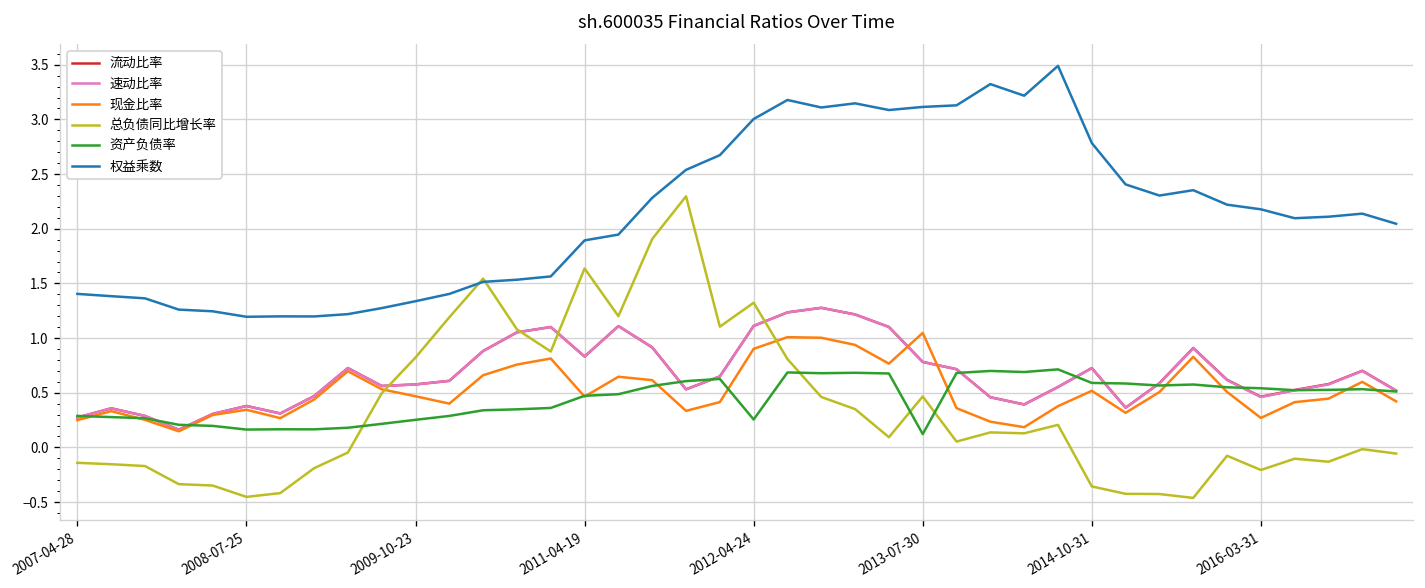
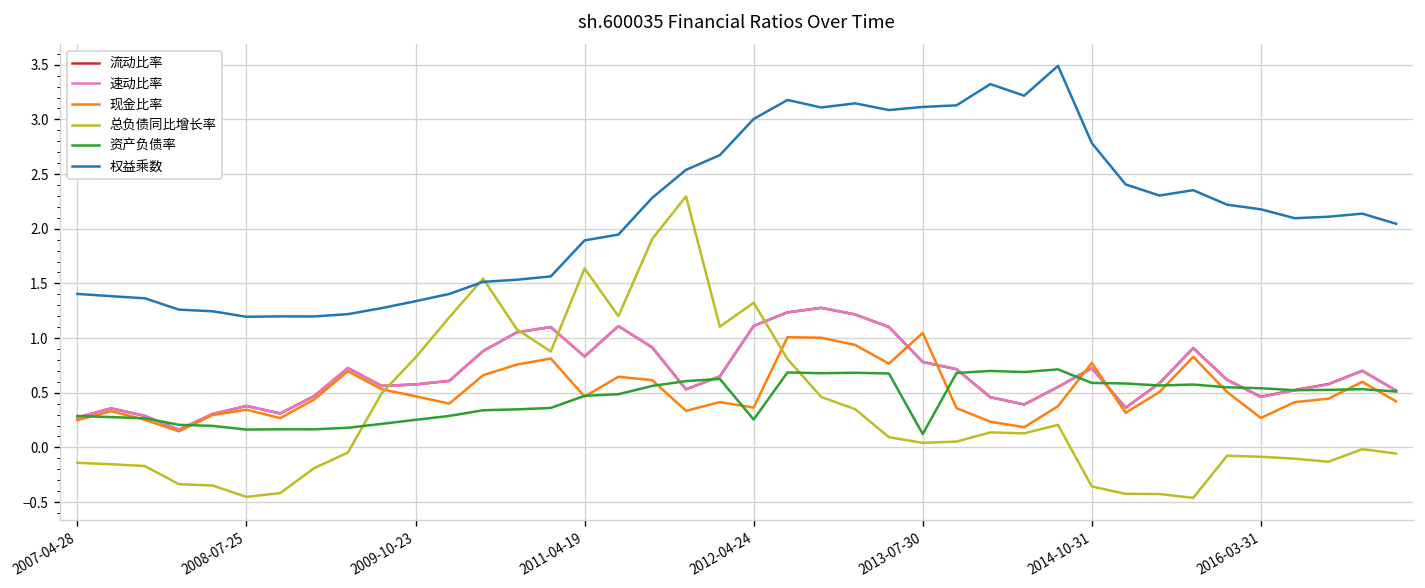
  {
    "现金比率": {
      "2008-07-25": 0.3,
      "2009-10-23": 0.5,
-     "2012-04-24": 0.9,
+     "2012-04-24": 0.4,
      "2013-07-30": 1.0,
-     "2014-10-31": 0.5,
+     "2014-10-31": 0.8,
      "2016-03-31": 0.3
    },
    "总负债同比增长率": {
      "2007-04-28": -0.1,
      "2008-07-25": -0.5,
      "2009-10-23": 0.8,
      "2011-04-19": 1.6,
      "2012-04-24": 1.3,
-     "2013-07-30": 0.5,
+     "2013-07-30": 0.0,
      "2014-10-31": -0.4,
-     "2016-03-31": -0.2
+     "2016-03-31": -0.1
    },
    "资产负债率": {
      "2008-07-25": 0.2,
      "2009-10-23": 0.3,
      "2012-04-24": 0.3,
      "2013-07-30": 0.1,
      "2014-10-31": 0.6,
      "2016-03-31": 0.5
    },
    "权益乘数": {
      "2007-04-28": 1.4,
      "2008-07-25": 1.2,
      "2009-10-23": 1.3,
      "2011-04-19": 1.9,
      "2012-04-24": 3.0,
      "2013-07-30": 3.1,
      "2014-10-31": 2.8,
      "2016-03-31": 2.2
    }
  }
